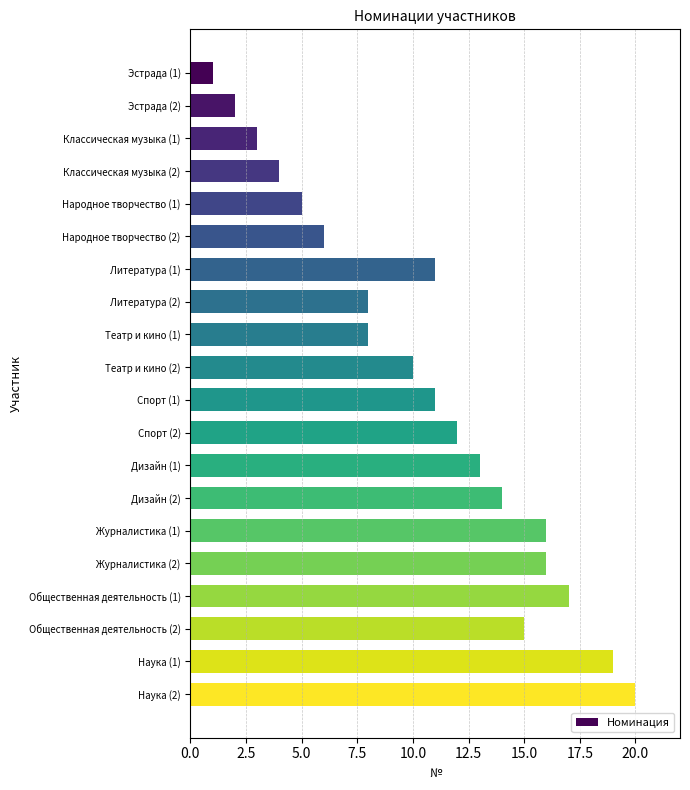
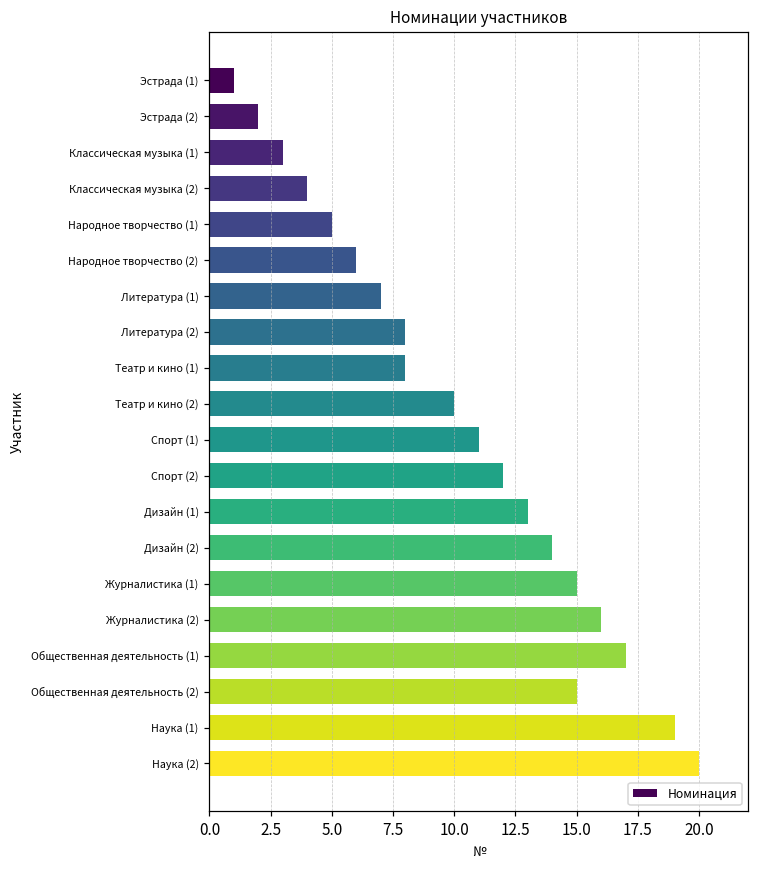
  {
    "Эстрада (1)": 1,
    "Эстрада (2)": 2,
    "Классическая музыка (1)": 3,
    "Классическая музыка (2)": 4,
    "Народное творчество (1)": 5,
    "Народное творчество (2)": 6,
-   "Литература (1)": 11,
+   "Литература (1)": 7,
    "Литература (2)": 8,
    "Театр и кино (1)": 8,
    "Театр и кино (2)": 10,
    "Спорт (1)": 11,
    "Спорт (2)": 12,
    "Дизайн (1)": 13,
    "Дизайн (2)": 14,
-   "Журналистика (1)": 16,
+   "Журналистика (1)": 15,
    "Журналистика (2)": 16,
    "Общественная деятельность (1)": 17,
    "Общественная деятельность (2)": 15,
    "Наука (1)": 19,
    "Наука (2)": 20
  }
